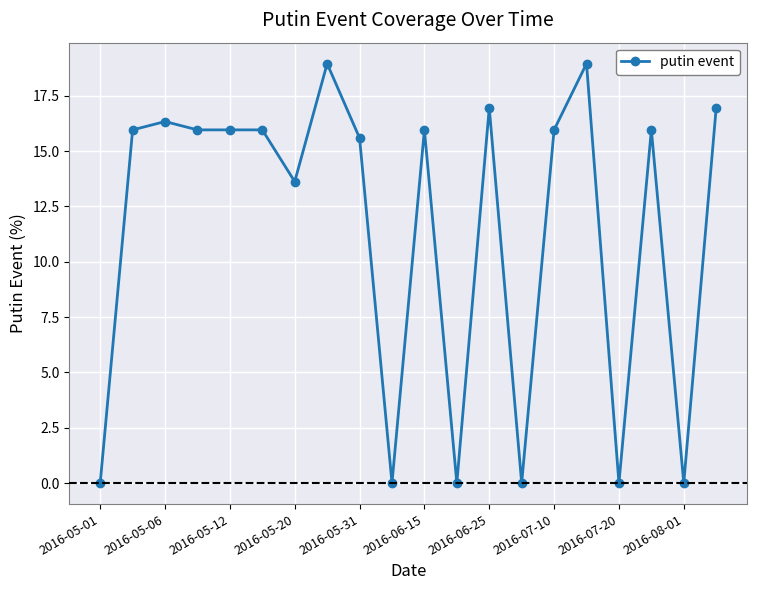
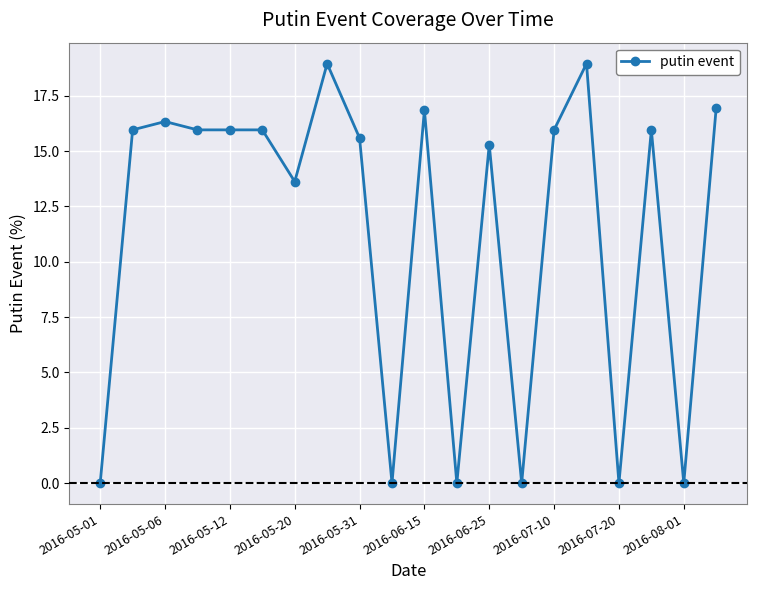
  {
    "2016-05-01": 0.0,
    "2016-05-06": 16.3,
    "2016-05-12": 16.0,
    "2016-05-20": 13.6,
    "2016-05-31": 15.6,
-   "2016-06-15": 16.0,
-   "2016-06-25": 17.0,
+   "2016-06-15": 16.9,
+   "2016-06-25": 15.3,
    "2016-07-10": 16.0,
    "2016-07-20": 0.0,
    "2016-08-01": 0.0
  }
